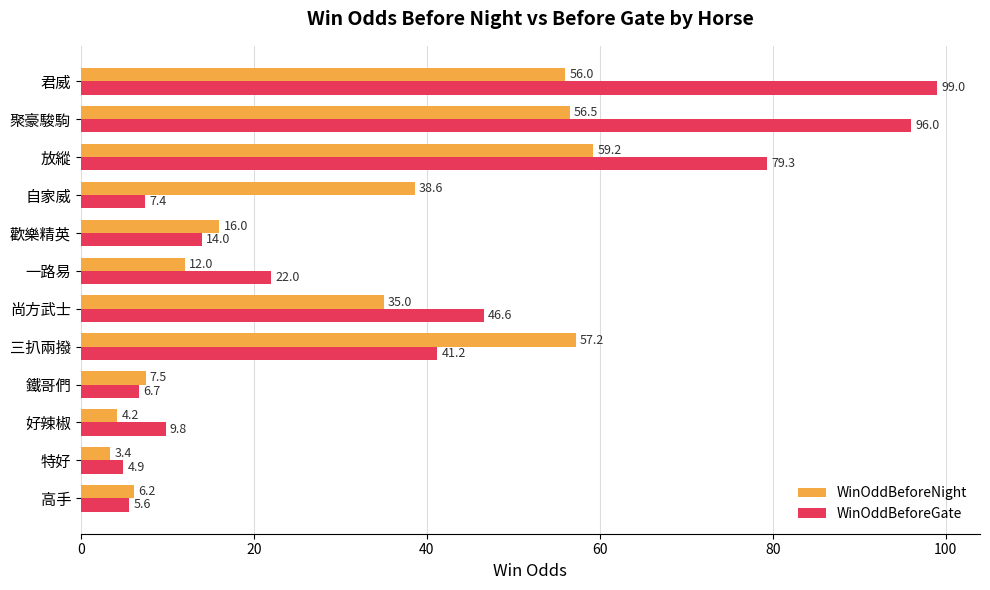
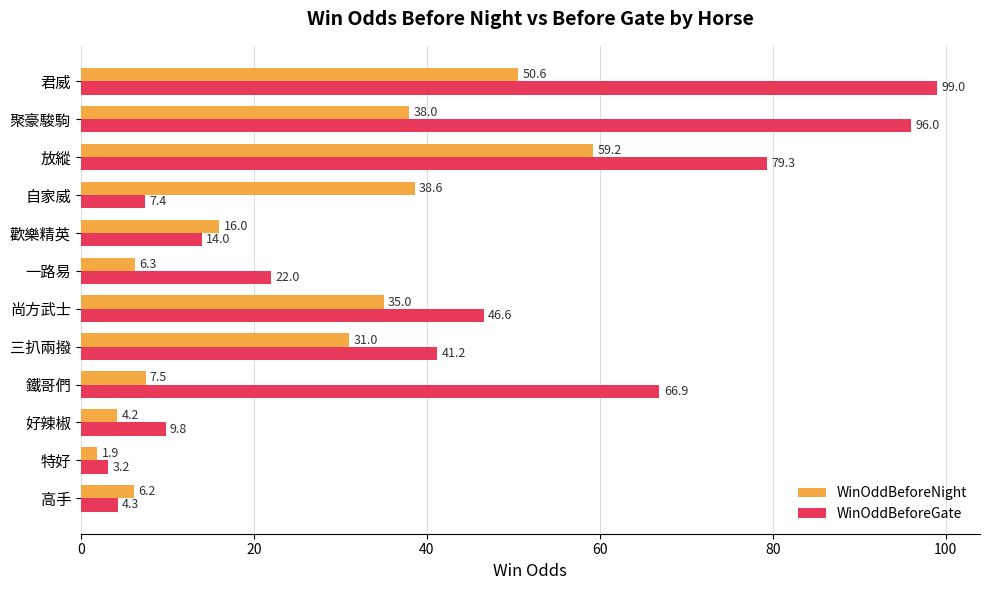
  {
    "WinOddBeforeNight": {
-     "君威": 56.0,
-     "聚豪駿駒": 56.5,
+     "君威": 50.6,
+     "聚豪駿駒": 38.0,
      "放縱": 59.2,
      "自家威": 38.6,
      "歡樂精英": 16.0,
-     "一路易": 12.0,
+     "一路易": 6.3,
      "尚方武士": 35.0,
-     "三扒兩撥": 57.2,
+     "三扒兩撥": 31.0,
      "鐵哥們": 7.5,
      "好辣椒": 4.2,
-     "特好": 3.4,
+     "特好": 1.9,
      "高手": 6.2
    },
    "WinOddBeforeGate": {
      "君威": 99.0,
      "聚豪駿駒": 96.0,
      "放縱": 79.3,
      "自家威": 7.4,
      "歡樂精英": 14.0,
      "一路易": 22.0,
      "尚方武士": 46.6,
      "三扒兩撥": 41.2,
-     "鐵哥們": 6.7,
+     "鐵哥們": 66.9,
      "好辣椒": 9.8,
-     "特好": 4.9,
-     "高手": 5.6
+     "特好": 3.2,
+     "高手": 4.3
    }
  }
